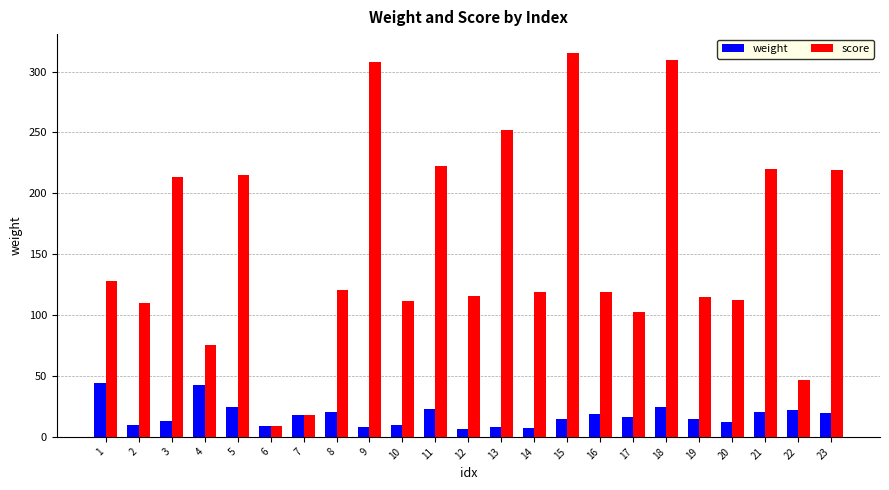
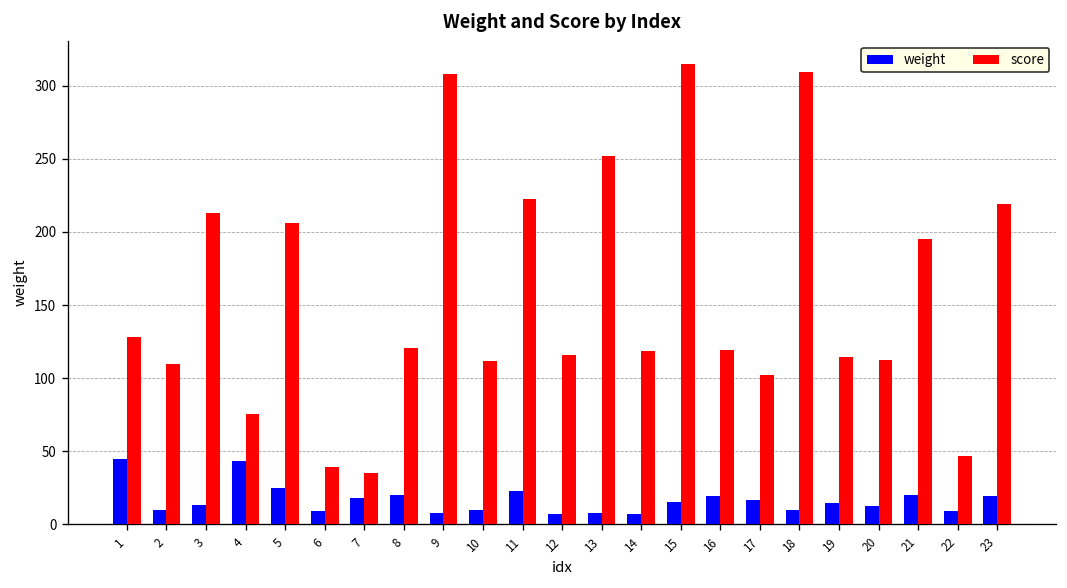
  {
    "weight": {
      "1": 45,
      "2": 10,
      "3": 13,
      "4": 43,
      "5": 25,
      "6": 9,
      "7": 18,
      "8": 20,
      "9": 8,
      "10": 10,
      "11": 23,
      "12": 7,
      "13": 8,
      "14": 7,
      "15": 15,
      "16": 19,
      "17": 17,
-     "18": 24,
+     "18": 10,
      "19": 15,
      "20": 12,
      "21": 20,
-     "22": 22,
+     "22": 9,
      "23": 19
    },
    "score": {
      "1": 128,
      "2": 110,
      "3": 213,
      "4": 75,
-     "5": 215,
-     "6": 9,
-     "7": 18,
+     "5": 206,
+     "6": 39,
+     "7": 35,
      "8": 120,
      "9": 308,
      "10": 111,
      "11": 223,
      "12": 116,
      "13": 252,
      "14": 119,
      "15": 315,
      "16": 119,
      "17": 102,
      "18": 310,
      "19": 115,
      "20": 112,
-     "21": 220,
+     "21": 195,
      "22": 47,
      "23": 219
    }
  }
